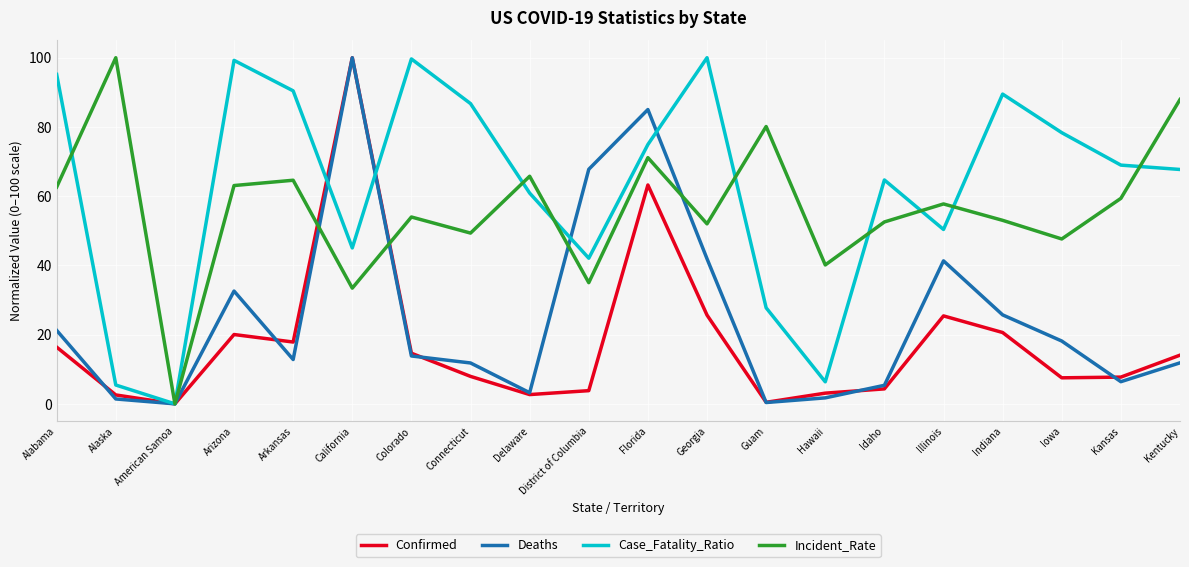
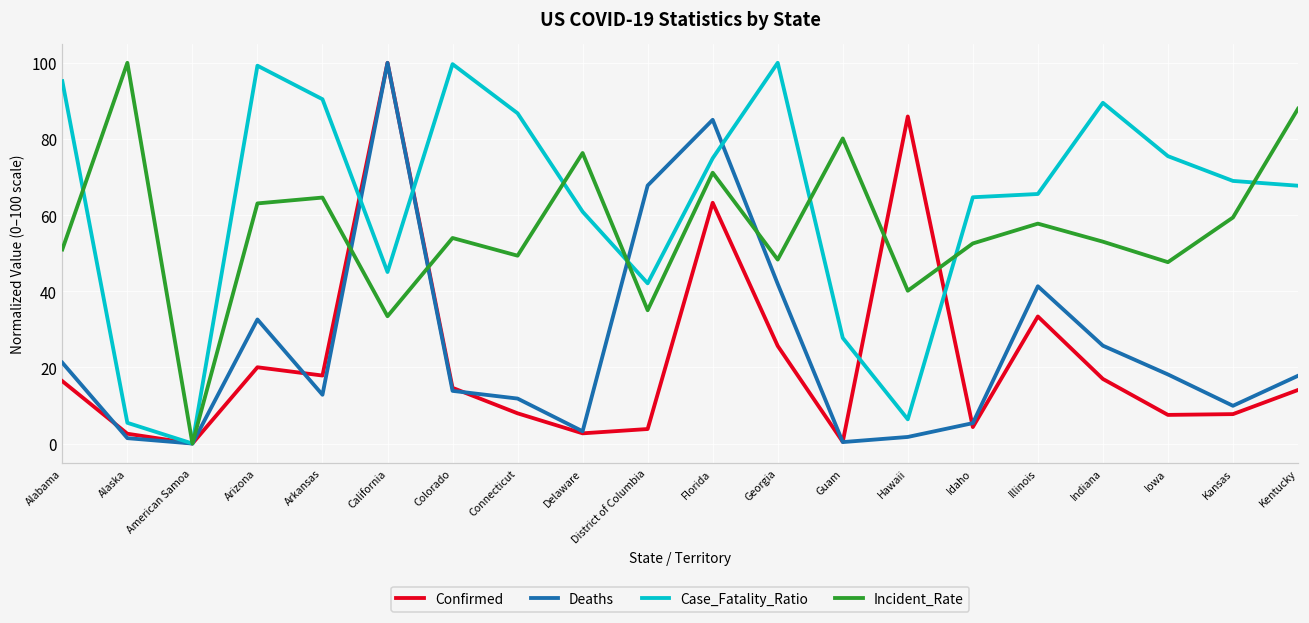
  {
    "Confirmed": {
      "Alabama": 16,
      "Alaska": 3,
      "Arizona": 20,
      "Arkansas": 18,
      "Colorado": 15,
      "Connecticut": 8,
      "District of Columbia": 4,
      "Florida": 63,
      "Georgia": 26,
-     "Hawaii": 3,
+     "Hawaii": 86,
      "Idaho": 4,
-     "Illinois": 25,
-     "Indiana": 21,
+     "Illinois": 33,
+     "Indiana": 17,
      "Iowa": 8,
      "Kansas": 8,
      "Kentucky": 14
    },
    "Deaths": {
      "Alabama": 21,
      "Alaska": 1,
      "Arizona": 33,
      "Arkansas": 13,
      "Colorado": 14,
      "Connecticut": 12,
      "District of Columbia": 68,
      "Florida": 85,
      "Georgia": 42,
      "Hawaii": 2,
      "Idaho": 5,
      "Illinois": 41,
      "Indiana": 26,
      "Iowa": 18,
-     "Kansas": 6,
-     "Kentucky": 12
+     "Kansas": 10,
+     "Kentucky": 18
    },
    "Case_Fatality_Ratio": {
      "Alabama": 95,
      "Alaska": 5,
      "Arizona": 99,
      "Arkansas": 90,
      "California": 45,
      "Colorado": 100,
      "Connecticut": 87,
      "Delaware": 61,
      "District of Columbia": 42,
      "Florida": 75,
      "Georgia": 100,
      "Guam": 28,
      "Hawaii": 6,
      "Idaho": 65,
-     "Illinois": 50,
+     "Illinois": 66,
      "Indiana": 89,
-     "Iowa": 78,
+     "Iowa": 75,
      "Kansas": 69,
      "Kentucky": 68
    },
    "Incident_Rate": {
-     "Alabama": 63,
+     "Alabama": 51,
      "Alaska": 100,
      "Arizona": 63,
      "Arkansas": 65,
      "California": 33,
      "Colorado": 54,
      "Connecticut": 49,
-     "Delaware": 66,
+     "Delaware": 76,
      "District of Columbia": 35,
      "Florida": 71,
-     "Georgia": 52,
+     "Georgia": 48,
      "Guam": 80,
      "Hawaii": 40,
      "Idaho": 53,
      "Illinois": 58,
      "Indiana": 53,
      "Iowa": 48,
      "Kansas": 59,
      "Kentucky": 88
    }
  }
